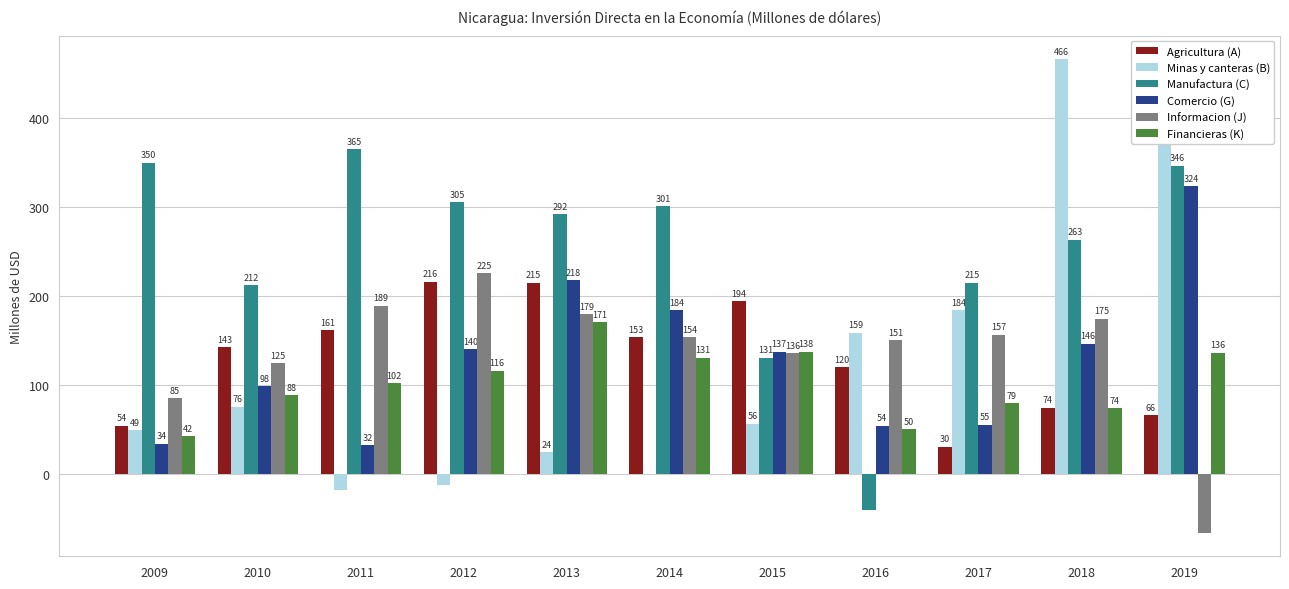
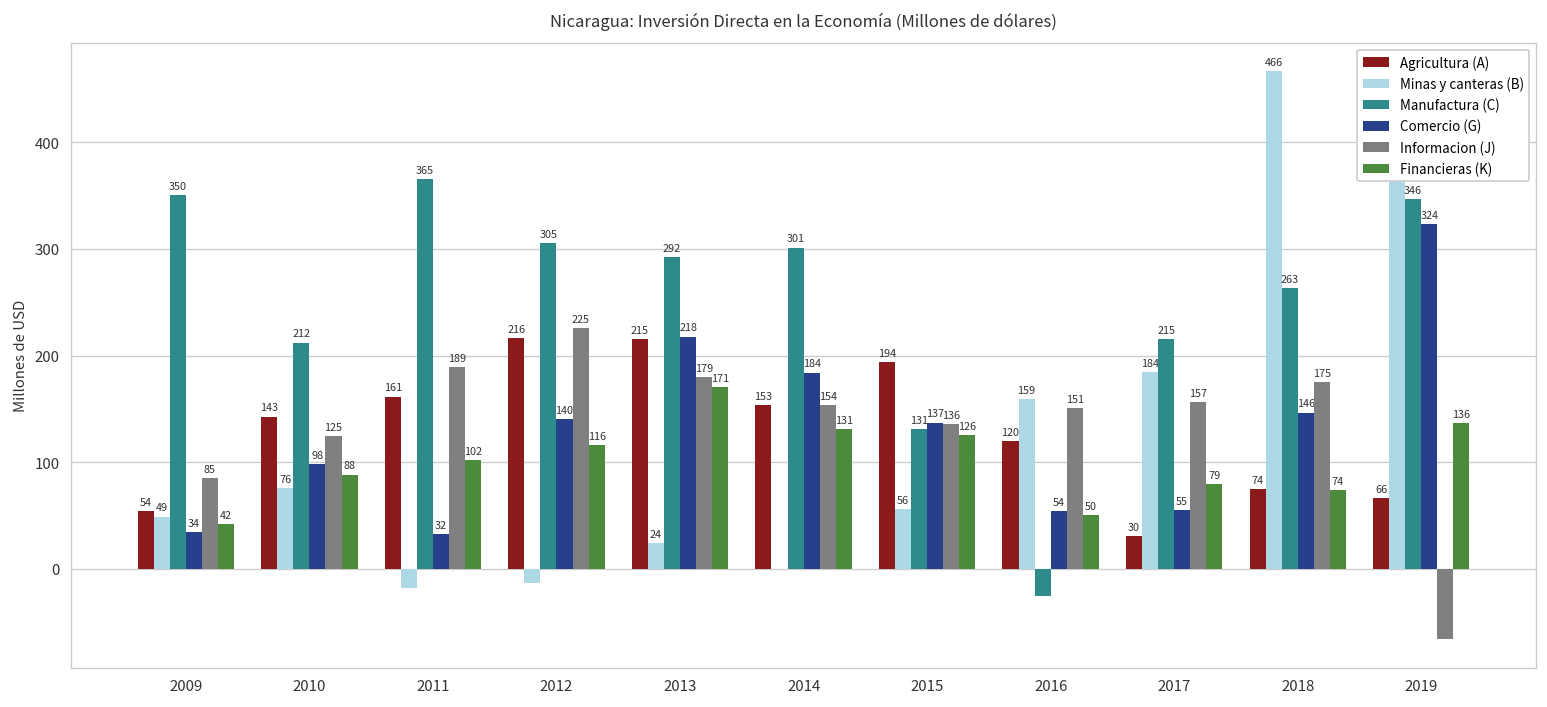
  {
    "Agricultura (A)": {
      "2009": 54,
      "2010": 143,
      "2011": 161,
      "2012": 216,
      "2013": 215,
      "2014": 153,
      "2015": 194,
      "2016": 120,
      "2017": 30,
      "2018": 74,
      "2019": 66
    },
    "Minas y canteras (B)": {
      "2009": 49,
      "2010": 76,
      "2013": 24,
      "2015": 56,
      "2016": 159,
      "2017": 184,
      "2018": 466
    },
    "Manufactura (C)": {
-     "2016": -40
+     "2016": -30
    },
    "Comercio (G)": {
      "2009": 34,
      "2010": 98,
      "2011": 32,
      "2012": 140,
      "2013": 218,
      "2014": 184,
      "2015": 137,
      "2016": 54,
      "2017": 55,
      "2018": 146,
      "2019": 324
    },
    "Informacion (J)": {
      "2009": 85,
      "2010": 125,
      "2011": 189,
      "2012": 225,
      "2013": 179,
      "2014": 154,
      "2015": 136,
      "2016": 151,
      "2017": 157,
      "2018": 175
    },
    "Financieras (K)": {
      "2009": 42,
      "2010": 88,
      "2011": 102,
      "2012": 116,
      "2013": 171,
      "2014": 131,
-     "2015": 138,
+     "2015": 126,
      "2016": 50,
      "2017": 79,
      "2018": 74,
      "2019": 136
    }
  }
